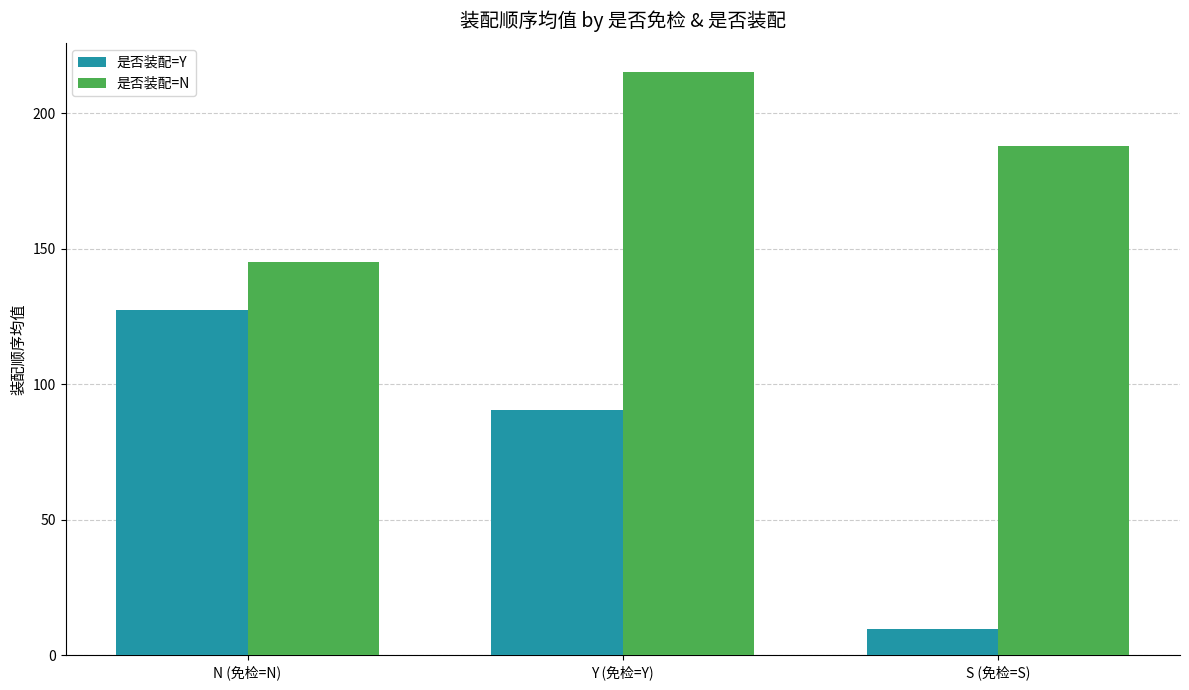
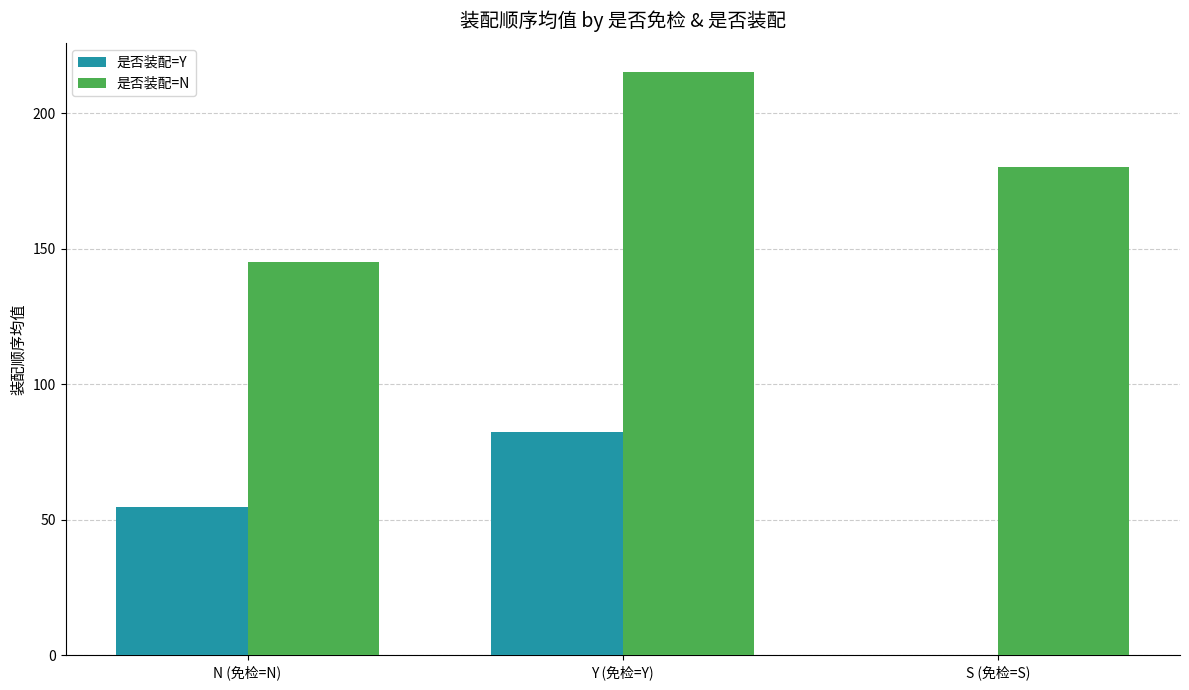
  {
    "是否装配=Y": {
-     "N (免检=N)": 127,
-     "Y (免检=Y)": 91,
-     "S (免检=S)": 10
+     "N (免检=N)": 55,
+     "Y (免检=Y)": 83,
+     "S (免检=S)": 0
    },
    "是否装配=N": {
      "N (免检=N)": 145,
      "Y (免检=Y)": 215,
-     "S (免检=S)": 188
+     "S (免检=S)": 180
    }
  }
